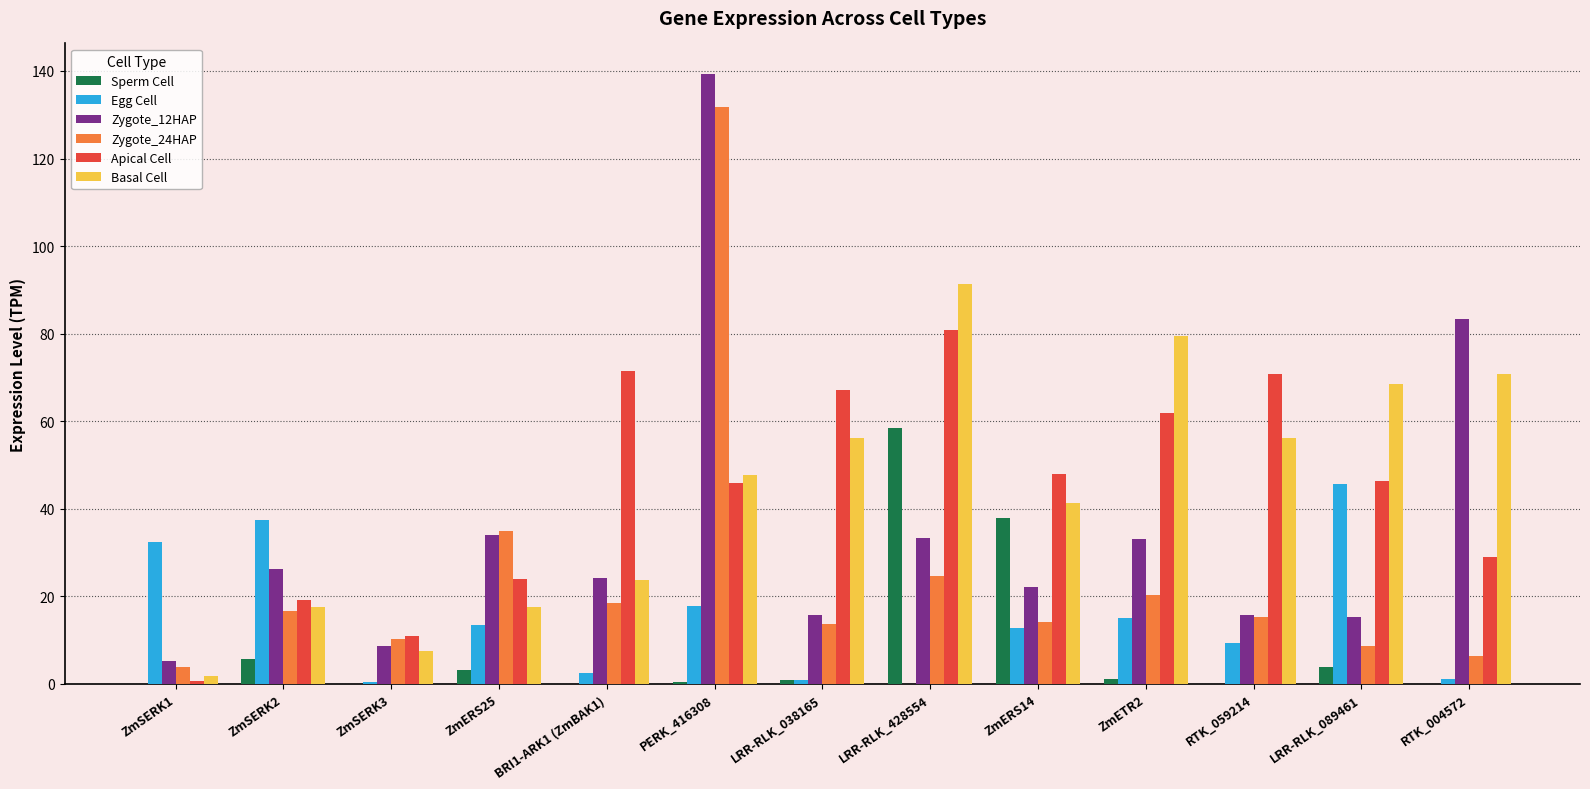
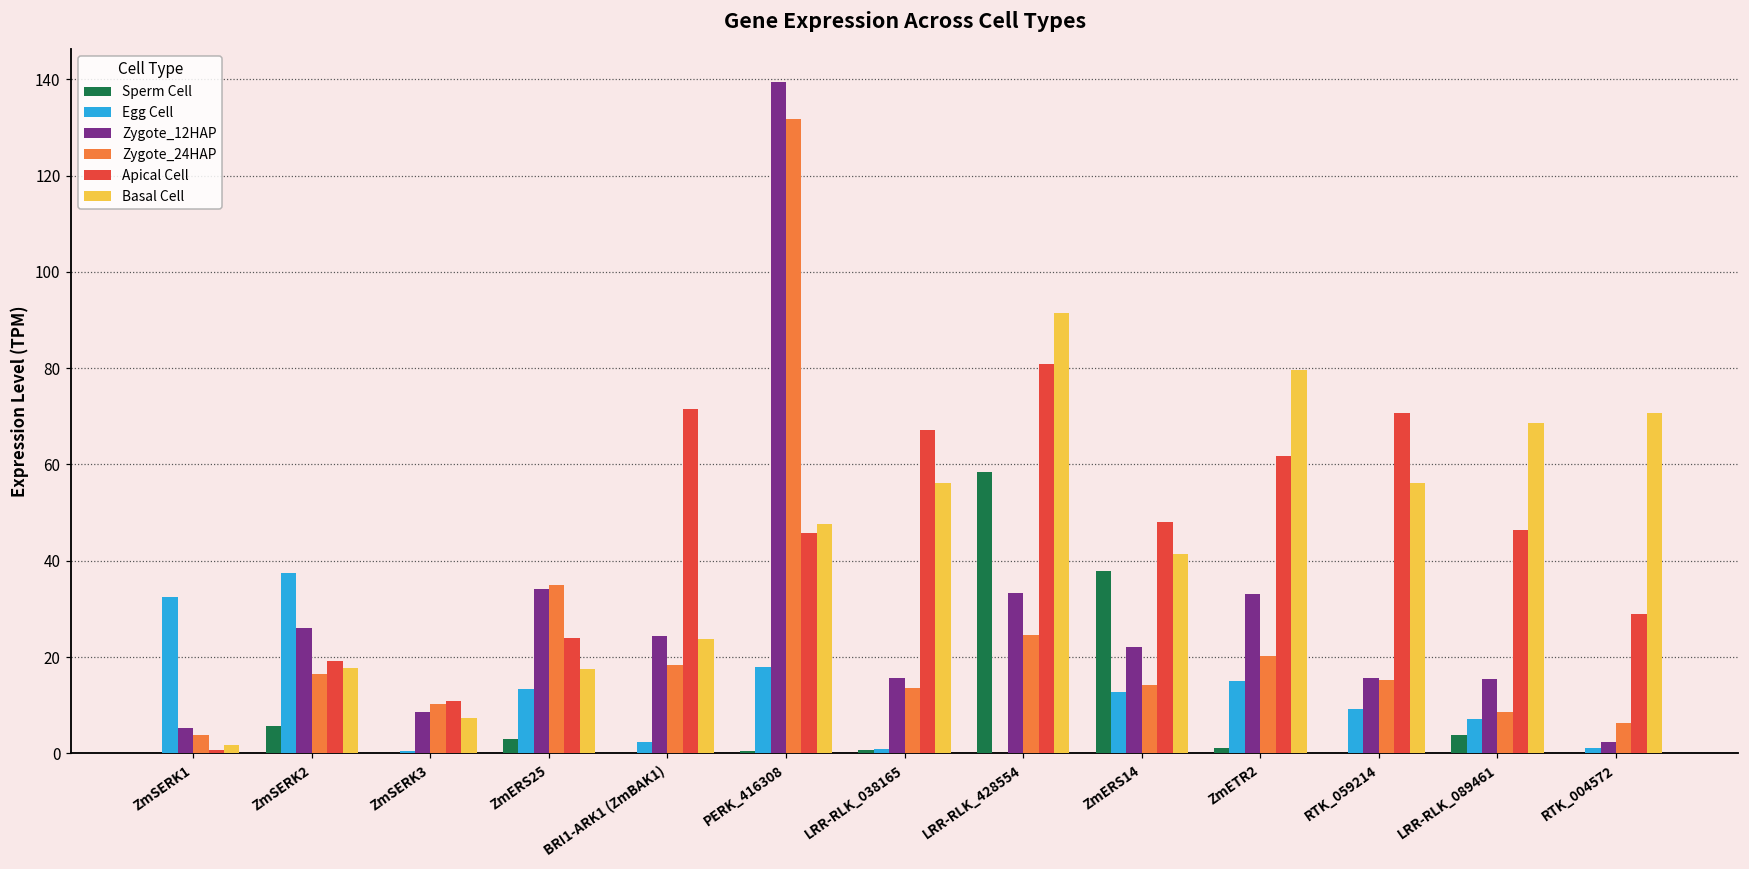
  {
    "Sperm Cell": {
      "ZmSERK1": 0,
      "ZmSERK2": 6,
      "ZmERS25": 3,
      "BRI1-ARK1 (ZmBAK1)": 0,
      "LRR-RLK_038165": 1,
      "LRR-RLK_428554": 59,
      "ZmERS14": 38,
      "ZmETR2": 1,
      "LRR-RLK_089461": 4
    },
    "Egg Cell": {
      "ZmSERK1": 32,
      "ZmSERK2": 37,
      "ZmERS25": 13,
      "BRI1-ARK1 (ZmBAK1)": 2,
      "PERK_416308": 18,
      "LRR-RLK_038165": 1,
      "ZmERS14": 13,
      "ZmETR2": 15,
      "RTK_059214": 9,
-     "LRR-RLK_089461": 46,
+     "LRR-RLK_089461": 7,
      "RTK_004572": 1
    },
    "Zygote_12HAP": {
      "ZmSERK1": 5,
      "ZmSERK2": 26,
      "ZmSERK3": 9,
      "ZmERS25": 34,
      "BRI1-ARK1 (ZmBAK1)": 24,
      "PERK_416308": 139,
      "LRR-RLK_038165": 16,
      "LRR-RLK_428554": 33,
      "ZmERS14": 22,
      "ZmETR2": 33,
      "RTK_059214": 16,
      "LRR-RLK_089461": 15,
-     "RTK_004572": 83
+     "RTK_004572": 2
    },
    "Basal Cell": {
      "ZmSERK1": 2,
      "ZmSERK2": 18,
      "ZmSERK3": 7,
      "ZmERS25": 18,
      "BRI1-ARK1 (ZmBAK1)": 24,
      "PERK_416308": 48,
      "LRR-RLK_038165": 56,
      "LRR-RLK_428554": 91,
      "ZmERS14": 41,
      "ZmETR2": 80,
      "RTK_059214": 56,
      "LRR-RLK_089461": 69,
      "RTK_004572": 71
    }
  }
